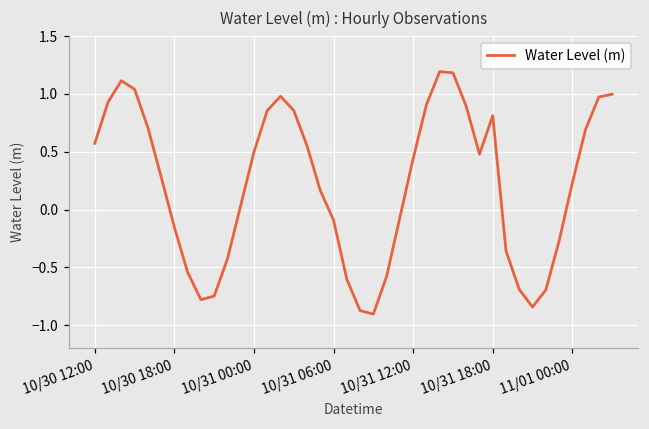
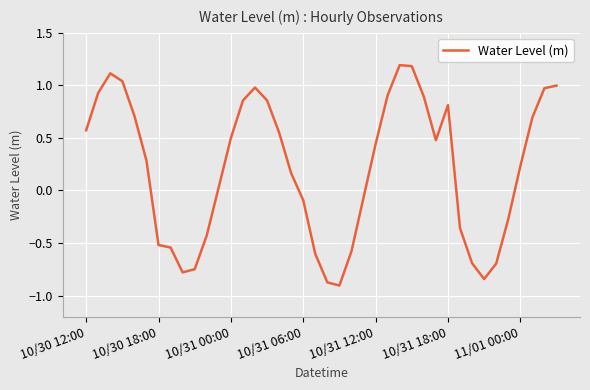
  {
    "10/30 12:00": 0.57,
-   "10/30 18:00": -0.15,
+   "10/30 18:00": -0.52,
    "10/31 00:00": 0.50,
    "10/31 06:00": -0.09,
    "10/31 12:00": 0.44,
    "10/31 18:00": 0.81,
    "11/01 00:00": 0.23
  }
